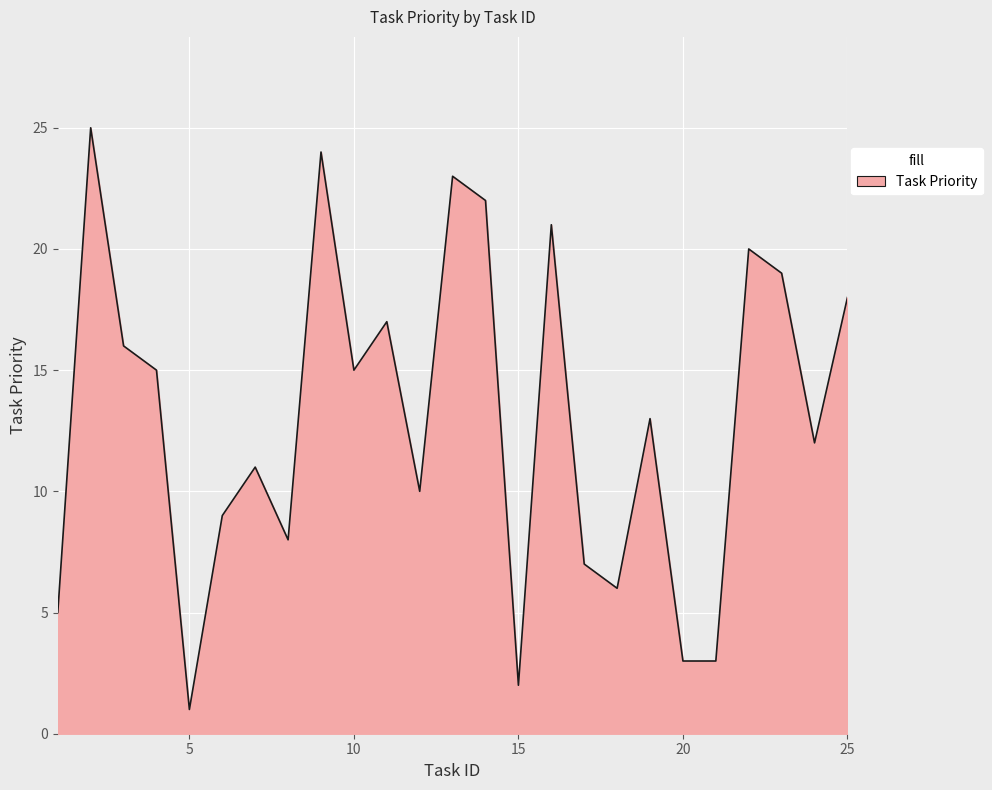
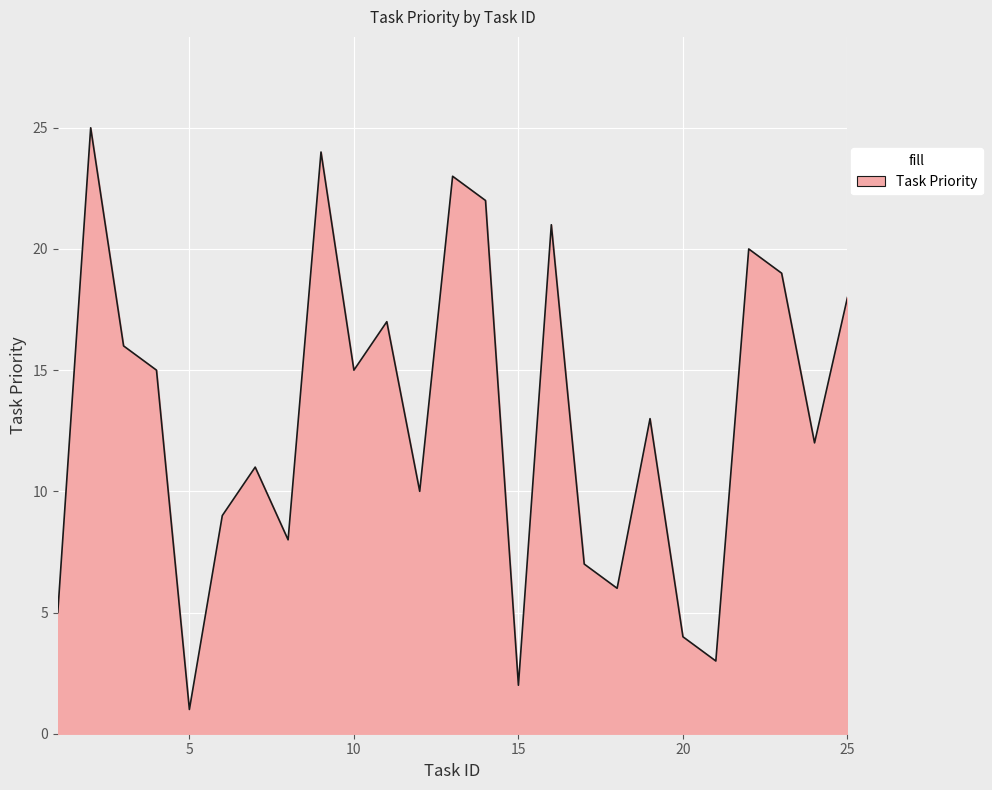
  {
    "5": 1,
    "10": 15,
    "15": 2,
-   "20": 3,
+   "20": 4,
    "25": 18
  }
